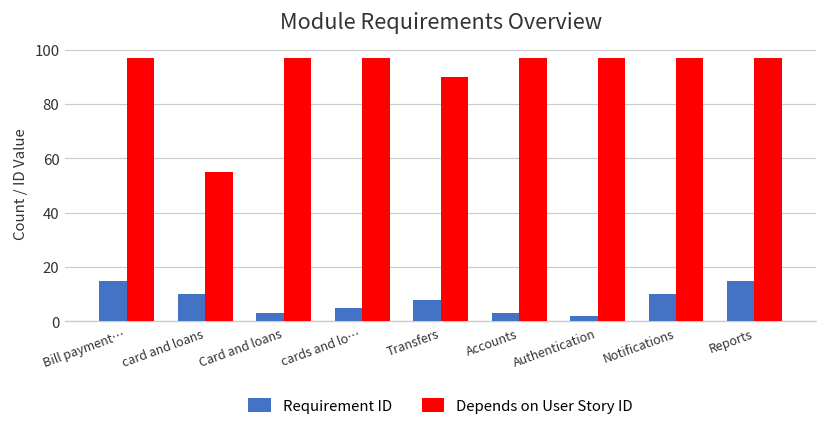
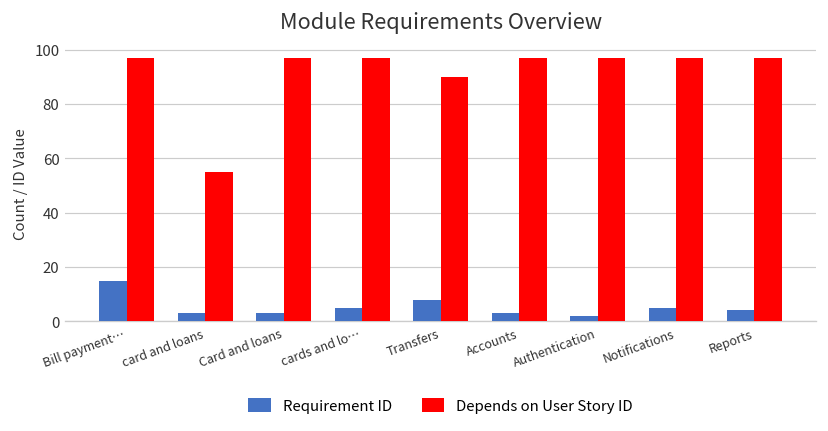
  {
    "Requirement ID": {
      "Bill payment…": 15,
-     "card and loans": 10,
+     "card and loans": 3,
      "Card and loans": 3,
      "cards and lo…": 5,
      "Transfers": 8,
      "Accounts": 3,
      "Authentication": 2,
-     "Notifications": 10,
-     "Reports": 15
+     "Notifications": 5,
+     "Reports": 4
    },
    "Depends on User Story ID": {
      "Bill payment…": 97,
      "card and loans": 55,
      "Card and loans": 97,
      "cards and lo…": 97,
      "Transfers": 90,
      "Accounts": 97,
      "Authentication": 97,
      "Notifications": 97,
      "Reports": 97
    }
  }
